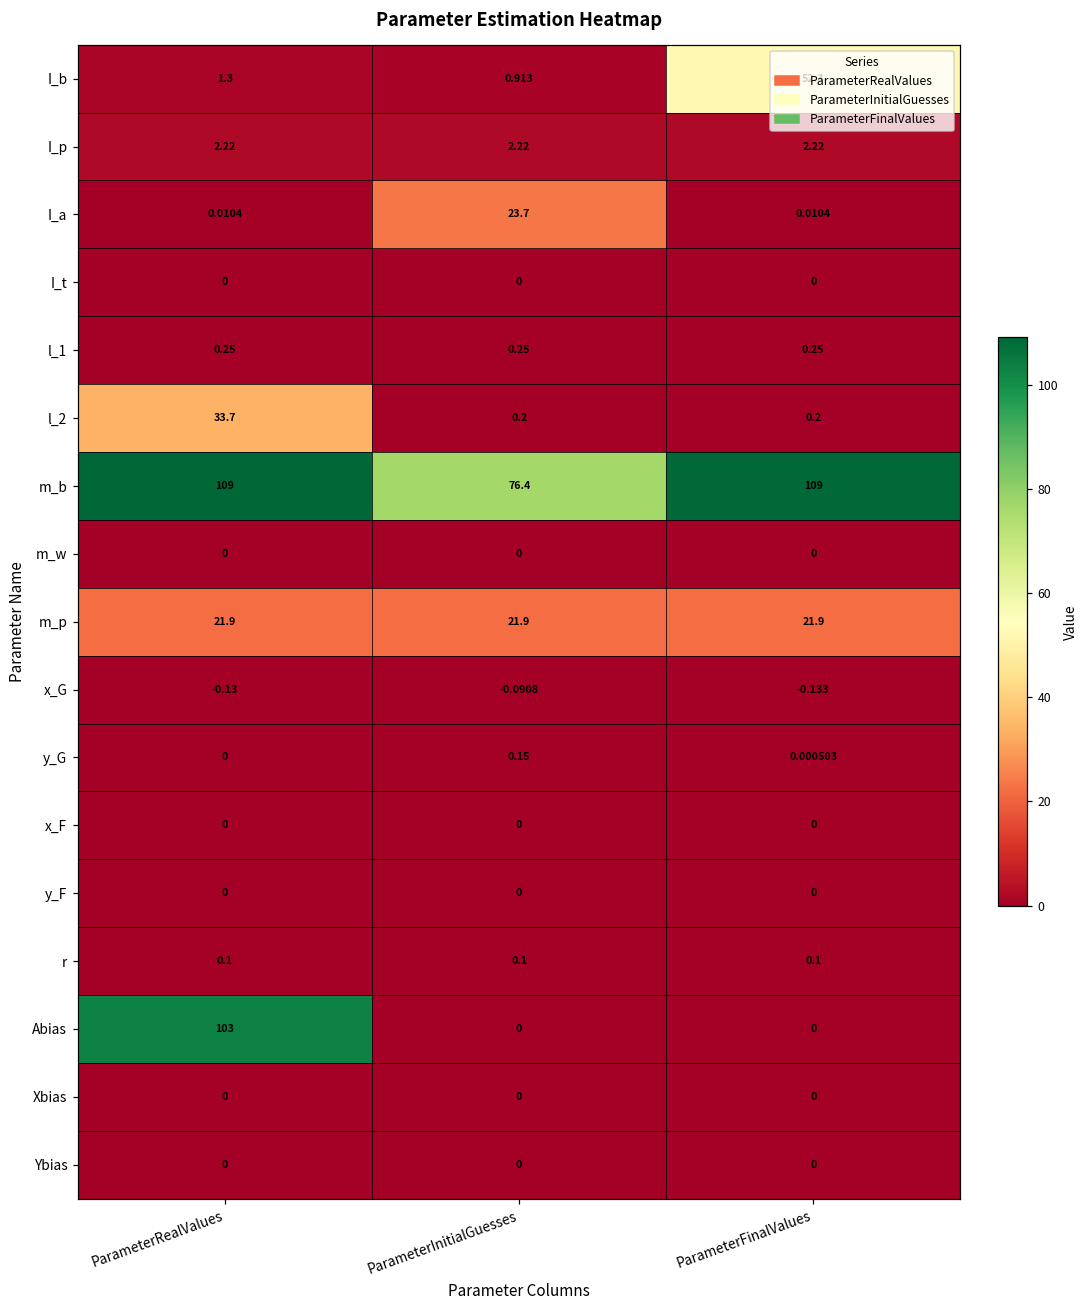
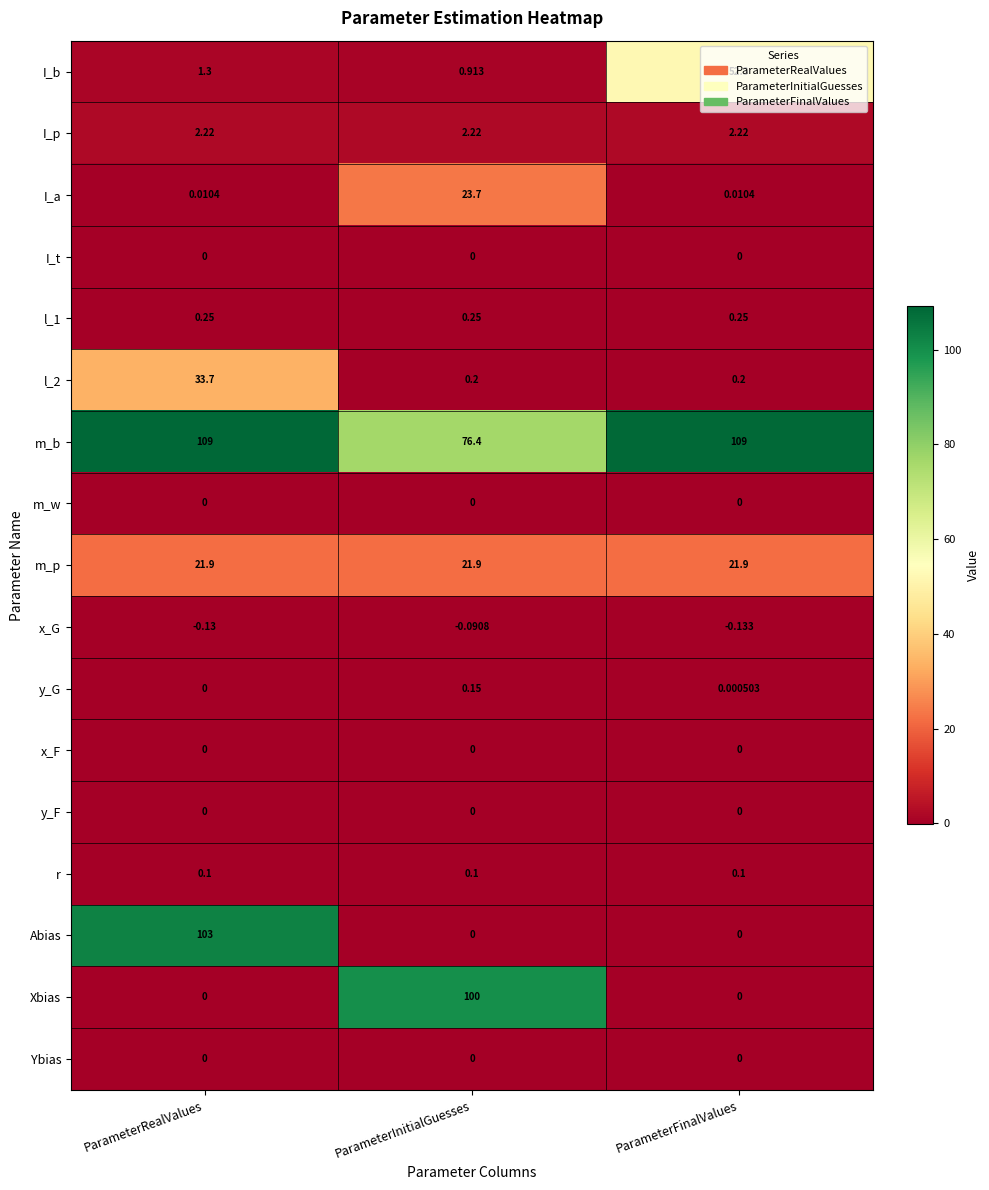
  {
    "I_b": {
      "ParameterRealValues": 1.3,
      "ParameterInitialGuesses": 0.913
    },
    "I_p": {
      "ParameterRealValues": 2.22,
      "ParameterInitialGuesses": 2.22,
      "ParameterFinalValues": 2.22
    },
    "I_a": {
      "ParameterRealValues": 0.0104,
      "ParameterInitialGuesses": 23.7,
      "ParameterFinalValues": 0.0104
    },
    "I_t": {
      "ParameterRealValues": 0,
      "ParameterInitialGuesses": 0,
      "ParameterFinalValues": 0
    },
    "l_1": {
      "ParameterRealValues": 0.25,
      "ParameterInitialGuesses": 0.25,
      "ParameterFinalValues": 0.25
    },
    "l_2": {
      "ParameterRealValues": 33.7,
      "ParameterInitialGuesses": 0.2,
      "ParameterFinalValues": 0.2
    },
    "m_b": {
      "ParameterRealValues": 109,
      "ParameterInitialGuesses": 76.4,
      "ParameterFinalValues": 109
    },
    "m_w": {
      "ParameterRealValues": 0,
      "ParameterInitialGuesses": 0,
      "ParameterFinalValues": 0
    },
    "m_p": {
      "ParameterRealValues": 21.9,
      "ParameterInitialGuesses": 21.9,
      "ParameterFinalValues": 21.9
    },
    "x_G": {
      "ParameterRealValues": -0.13,
      "ParameterInitialGuesses": -0.0908,
      "ParameterFinalValues": -0.133
    },
    "y_G": {
      "ParameterRealValues": 0,
      "ParameterInitialGuesses": 0.15,
      "ParameterFinalValues": 0.000503
    },
    "x_F": {
      "ParameterRealValues": 0,
      "ParameterInitialGuesses": 0,
      "ParameterFinalValues": 0
    },
    "y_F": {
      "ParameterRealValues": 0,
      "ParameterInitialGuesses": 0,
      "ParameterFinalValues": 0
    },
    "r": {
      "ParameterRealValues": 0.1,
      "ParameterInitialGuesses": 0.1,
      "ParameterFinalValues": 0.1
    },
    "Abias": {
      "ParameterRealValues": 103,
      "ParameterInitialGuesses": 0,
      "ParameterFinalValues": 0
    },
    "Xbias": {
      "ParameterRealValues": 0,
-     "ParameterInitialGuesses": 0,
+     "ParameterInitialGuesses": 100,
      "ParameterFinalValues": 0
    },
    "Ybias": {
      "ParameterRealValues": 0,
      "ParameterInitialGuesses": 0,
      "ParameterFinalValues": 0
    }
  }
